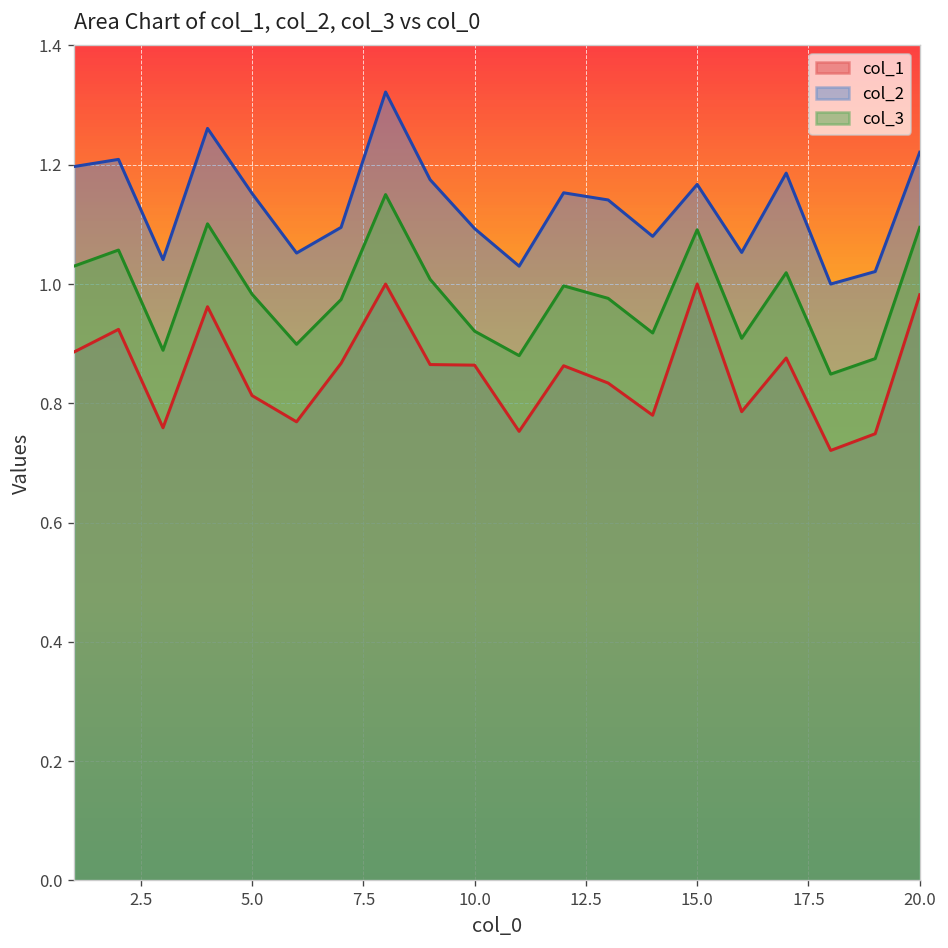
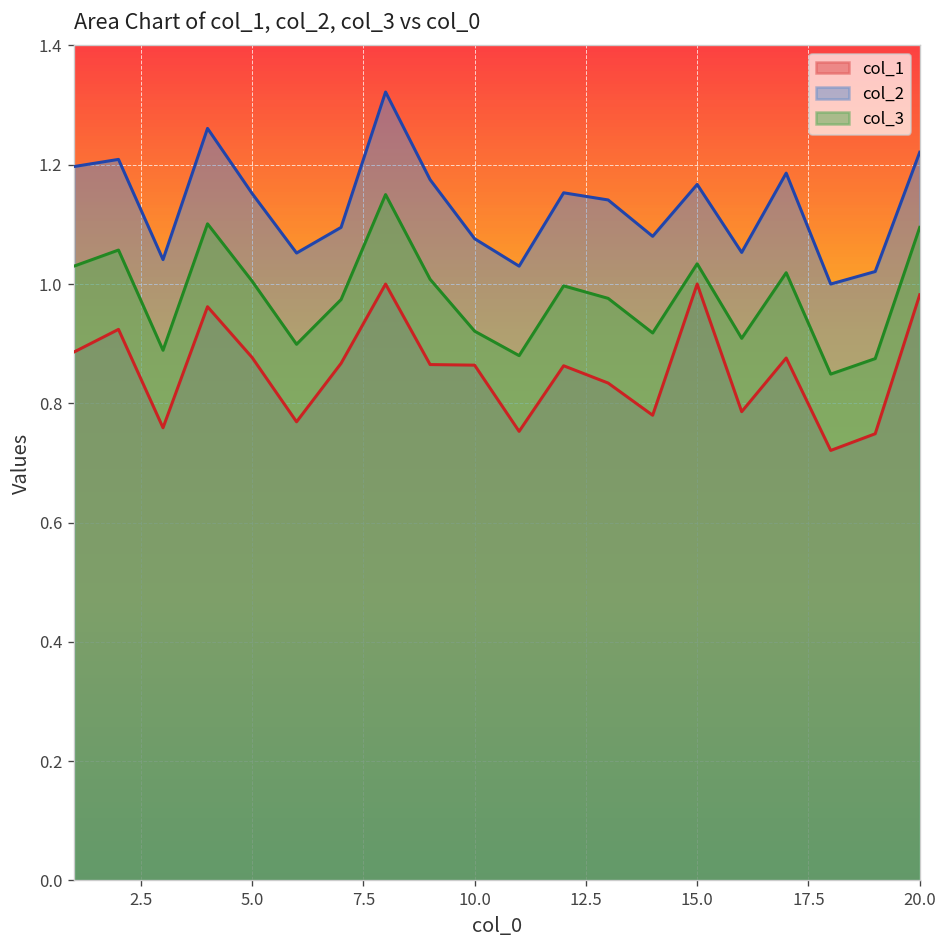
  {
    "col_1": {
-     "5.0": 0.81,
+     "5.0": 0.88,
      "10.0": 0.86,
      "15.0": 1.00,
      "20.0": 0.98
    },
    "col_2": {
      "5.0": 1.15,
-     "10.0": 1.09,
+     "10.0": 1.08,
      "15.0": 1.17,
      "20.0": 1.22
    },
    "col_3": {
-     "5.0": 0.98,
+     "5.0": 1.01,
      "10.0": 0.92,
-     "15.0": 1.09,
+     "15.0": 1.03,
      "20.0": 1.10
    }
  }
